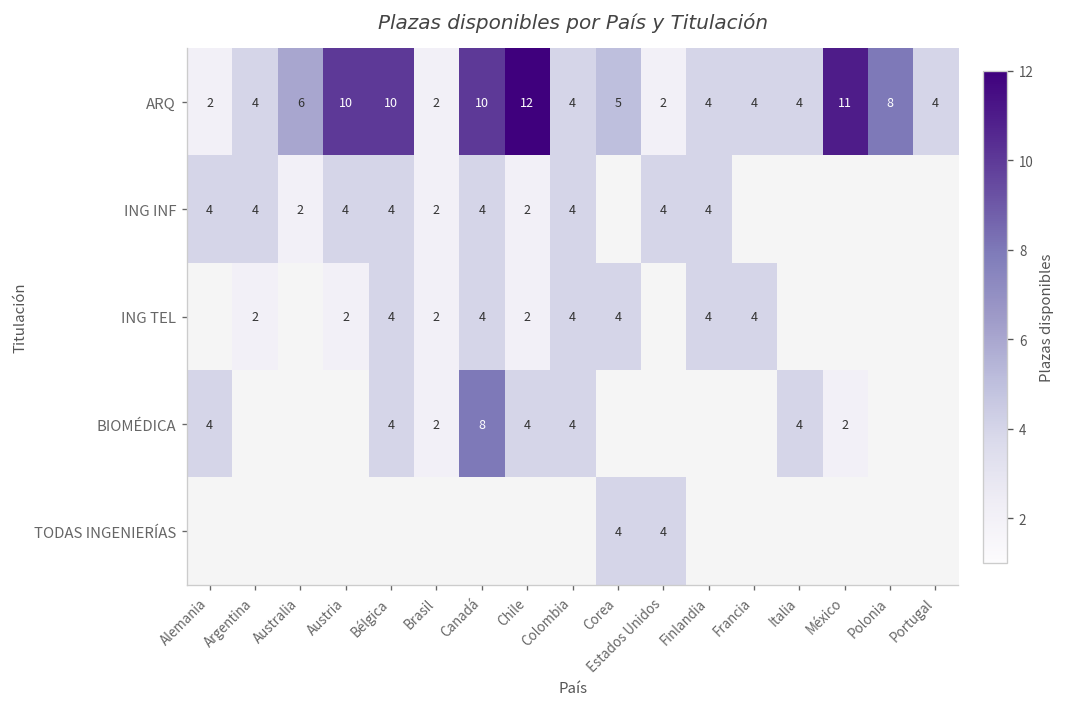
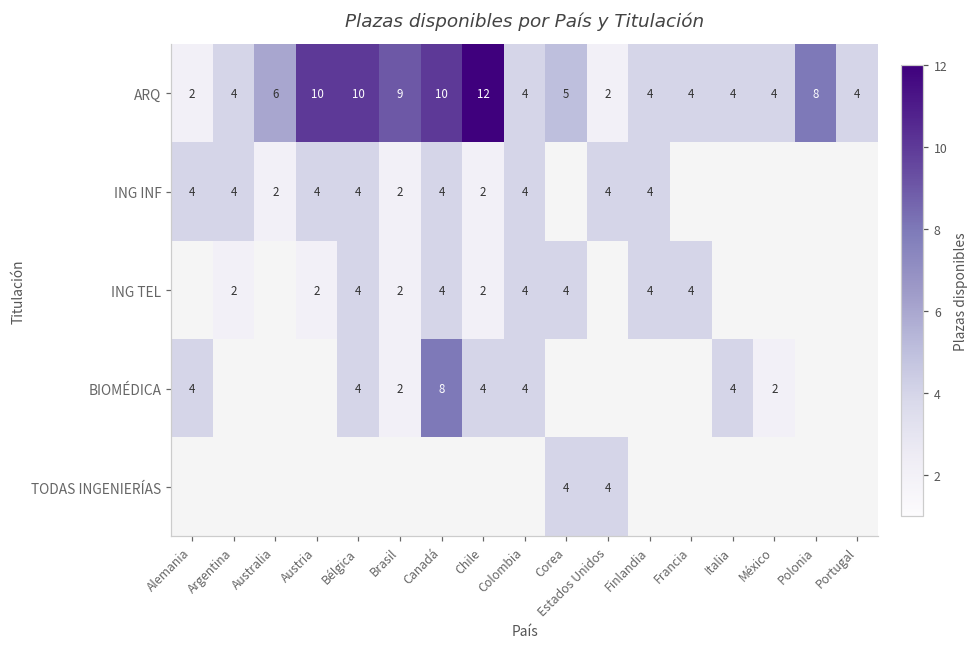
  {
    "ARQ": {
      "Alemania": 2,
      "Argentina": 4,
      "Australia": 6,
      "Austria": 10,
      "Bélgica": 10,
-     "Brasil": 2,
+     "Brasil": 9,
      "Canadá": 10,
      "Chile": 12,
      "Colombia": 4,
      "Corea": 5,
      "Estados Unidos": 2,
      "Finlandia": 4,
      "Francia": 4,
      "Italia": 4,
-     "México": 11,
+     "México": 4,
      "Polonia": 8,
      "Portugal": 4
    },
    "ING INF": {
      "Alemania": 4,
      "Argentina": 4,
      "Australia": 2,
      "Austria": 4,
      "Bélgica": 4,
      "Brasil": 2,
      "Canadá": 4,
      "Chile": 2,
      "Colombia": 4,
      "Estados Unidos": 4,
      "Finlandia": 4
    },
    "ING TEL": {
      "Argentina": 2,
      "Austria": 2,
      "Bélgica": 4,
      "Brasil": 2,
      "Canadá": 4,
      "Chile": 2,
      "Colombia": 4,
      "Corea": 4,
      "Finlandia": 4,
      "Francia": 4
    },
    "BIOMÉDICA": {
      "Alemania": 4,
      "Bélgica": 4,
      "Brasil": 2,
      "Canadá": 8,
      "Chile": 4,
      "Colombia": 4,
      "Italia": 4,
      "México": 2
    },
    "TODAS INGENIERÍAS": {
      "Corea": 4,
      "Estados Unidos": 4
    }
  }
